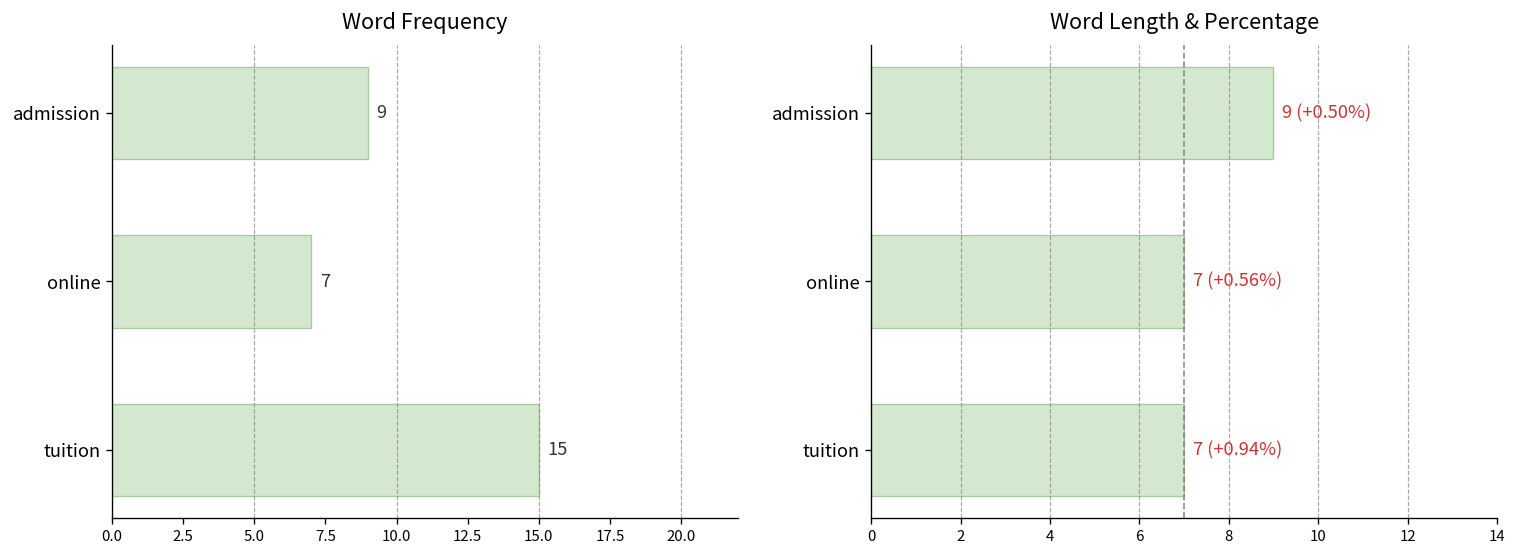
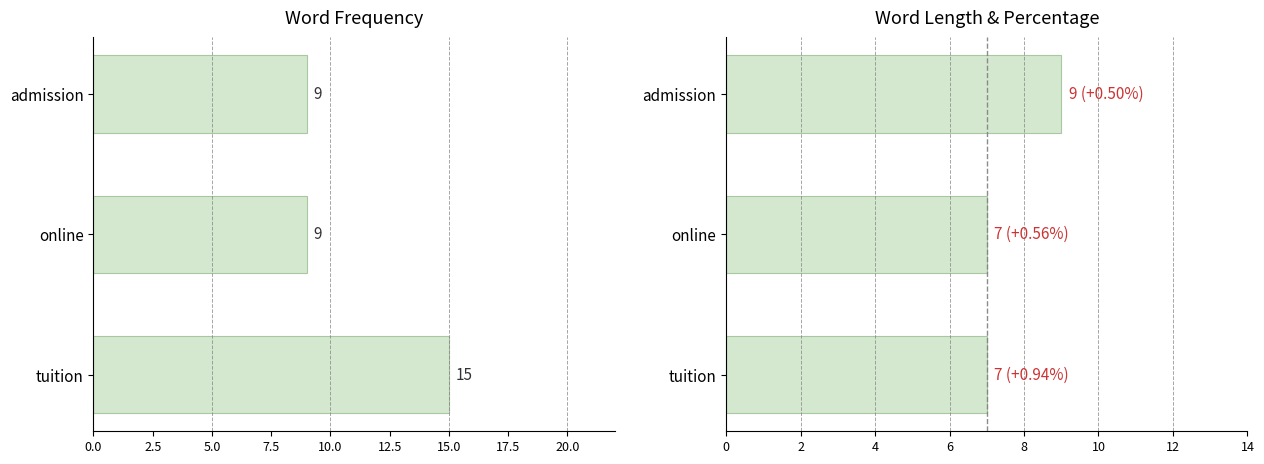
  {
    "Word Frequency": {
      "admission": 9,
-     "online": 7,
+     "online": 9,
      "tuition": 15
    },
    "Word Length & Percentage": {
      "admission": 9,
      "online": 7,
      "tuition": 7
    }
  }
